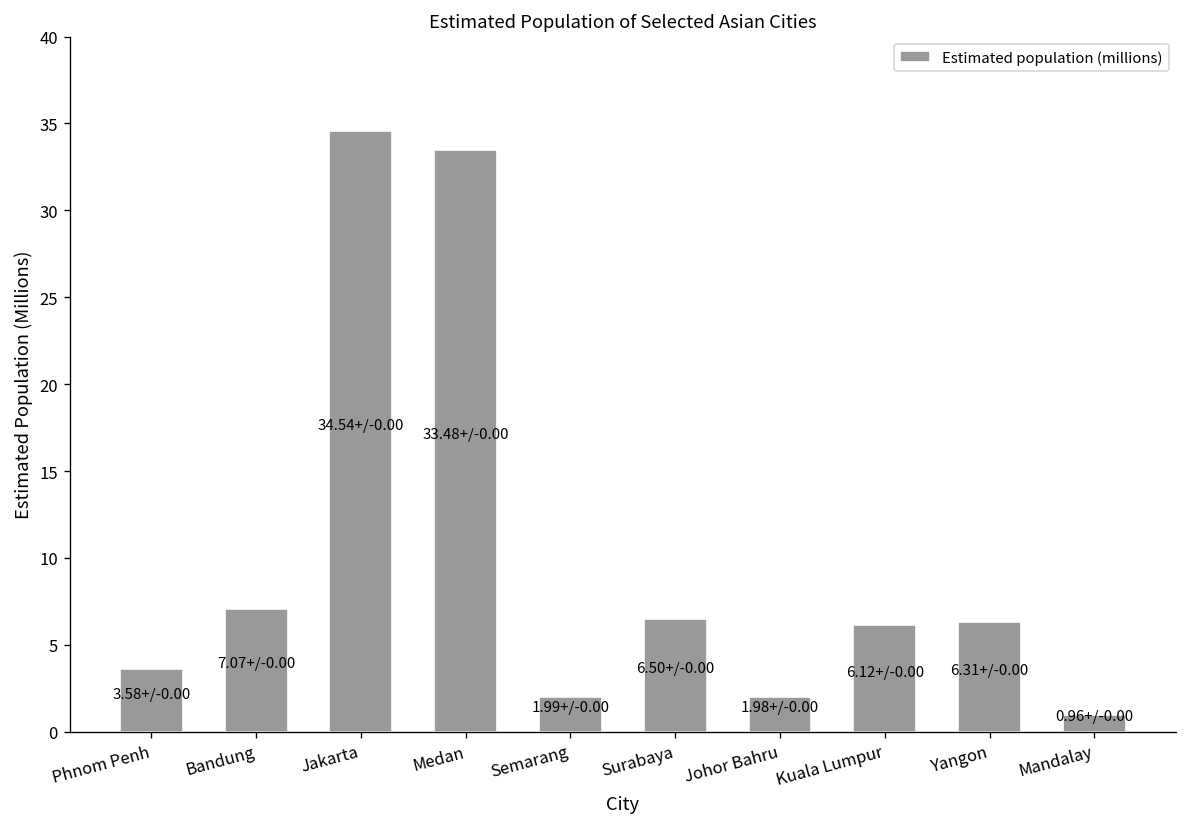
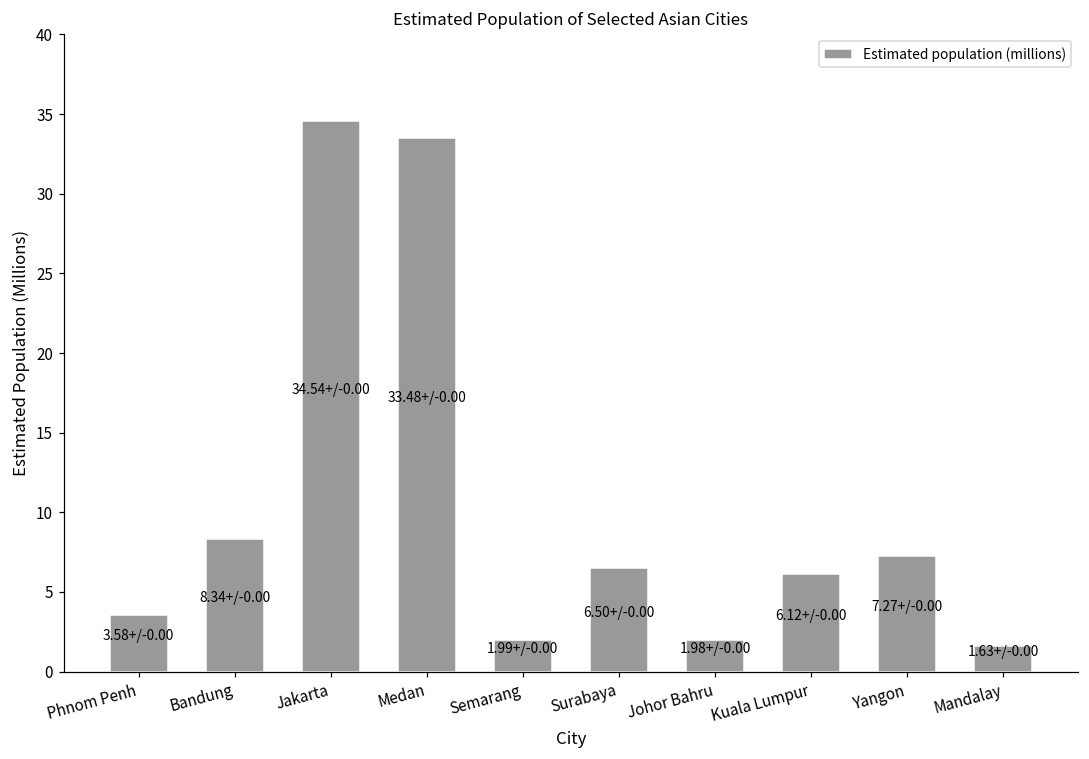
  {
    "Phnom Penh": "3.58+/",
-   "Bandung": "7.07+/",
+   "Bandung": "8.34+/",
    "Jakarta": "34.54+/",
    "Medan": "33.48+/",
    "Semarang": "1.99+/",
    "Surabaya": "6.50+/",
    "Johor Bahru": "1.98+/",
    "Kuala Lumpur": "6.12+/",
-   "Yangon": "6.31+/",
-   "Mandalay": "0.96+/"
+   "Yangon": "7.27+/",
+   "Mandalay": "1.63+/"
  }
